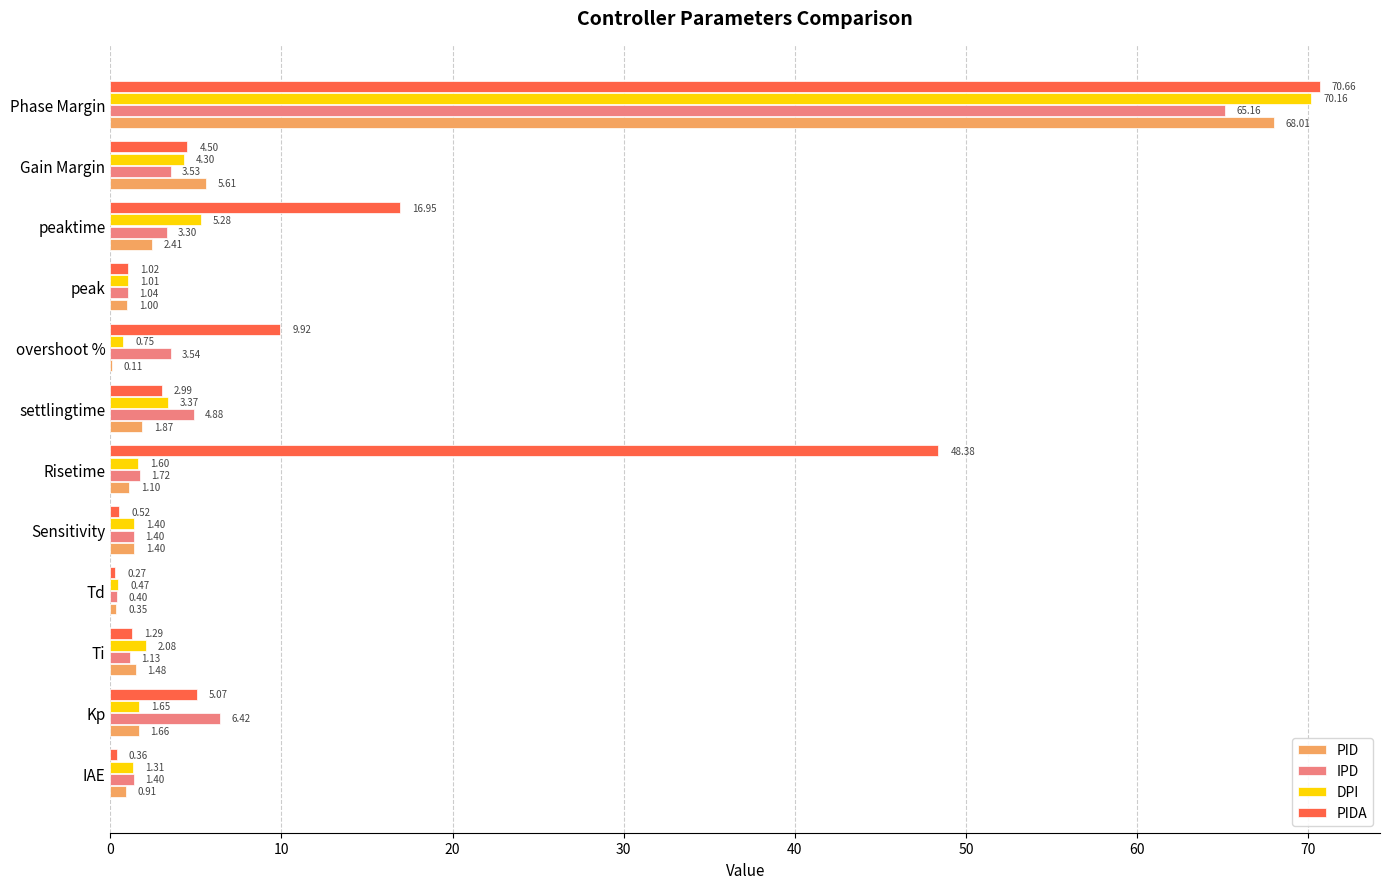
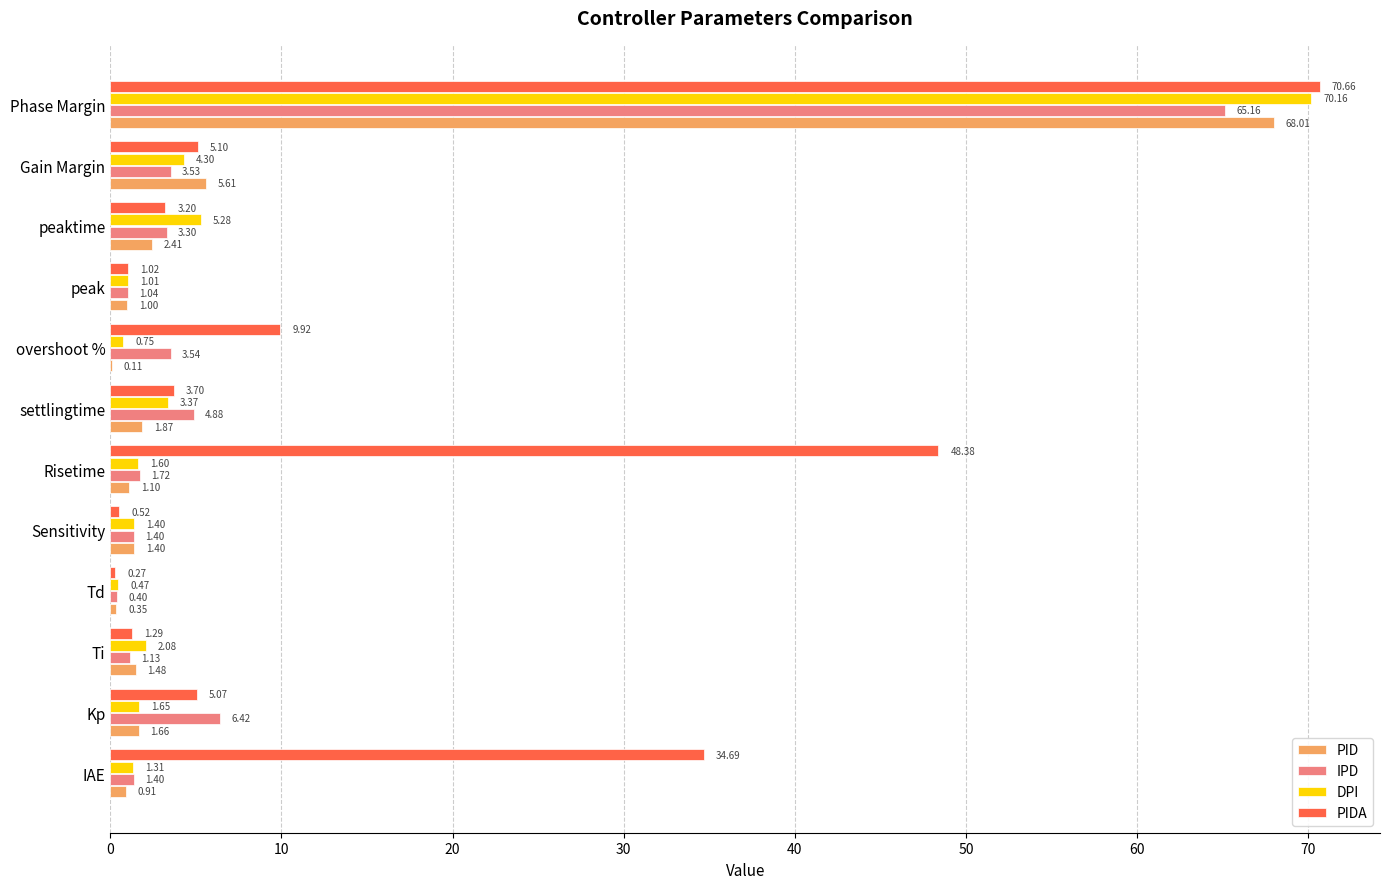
  {
    "DPI": {
      "Phase Margin": 70.16,
      "Gain Margin": 4.30,
      "peaktime": 5.28,
      "peak": 1.01,
      "overshoot %": 0.75,
      "settlingtime": 3.37,
      "Risetime": 1.60,
      "Sensitivity": 1.40,
      "Td": 0.47,
      "Ti": 2.08,
      "Kp": 1.65,
      "IAE": 1.31
    },
    "PIDA": {
      "Phase Margin": 70.66,
-     "Gain Margin": 4.50,
-     "peaktime": 16.95,
+     "Gain Margin": 5.10,
+     "peaktime": 3.20,
      "peak": 1.02,
      "overshoot %": 9.92,
-     "settlingtime": 2.99,
+     "settlingtime": 3.70,
      "Risetime": 48.38,
      "Sensitivity": 0.52,
      "Td": 0.27,
      "Ti": 1.29,
      "Kp": 5.07,
-     "IAE": 0.36
+     "IAE": 34.69
    }
  }
